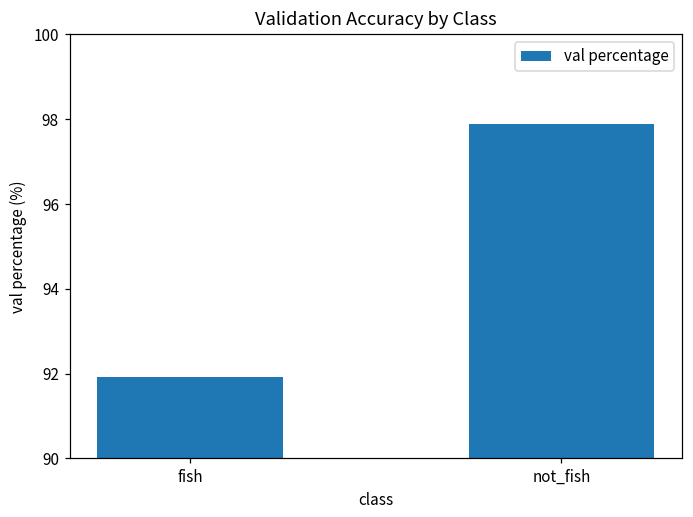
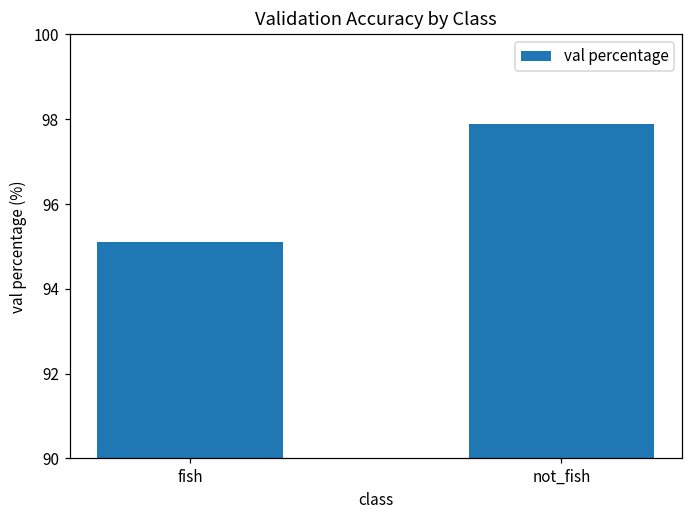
  {
-   "fish": 91.9,
+   "fish": 95.1,
    "not_fish": 97.9
  }
